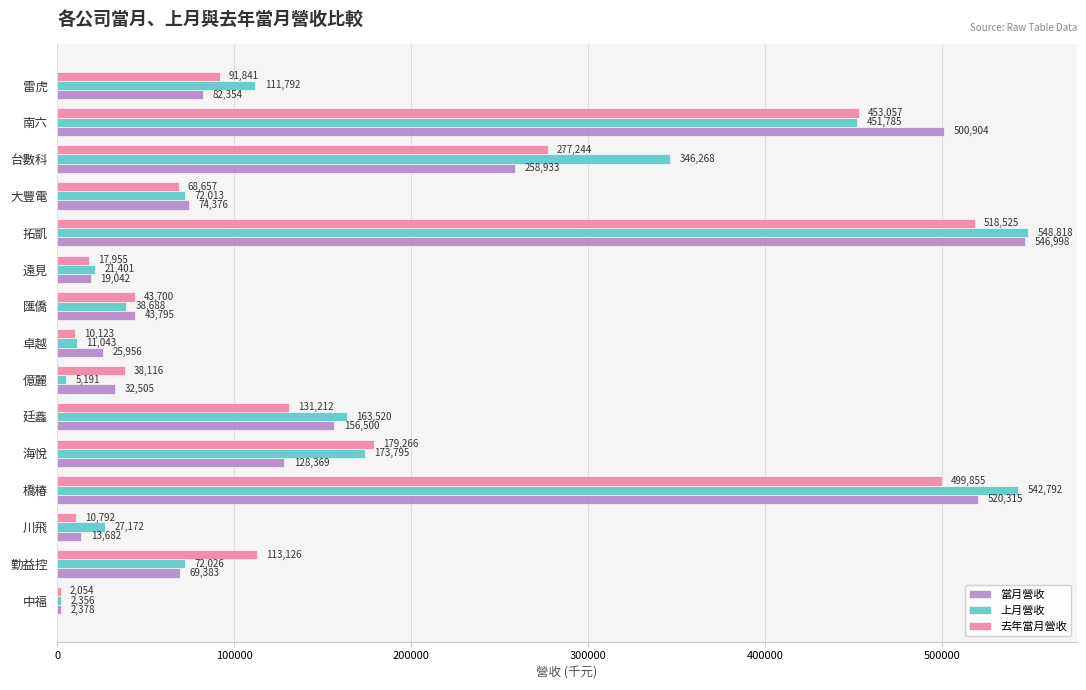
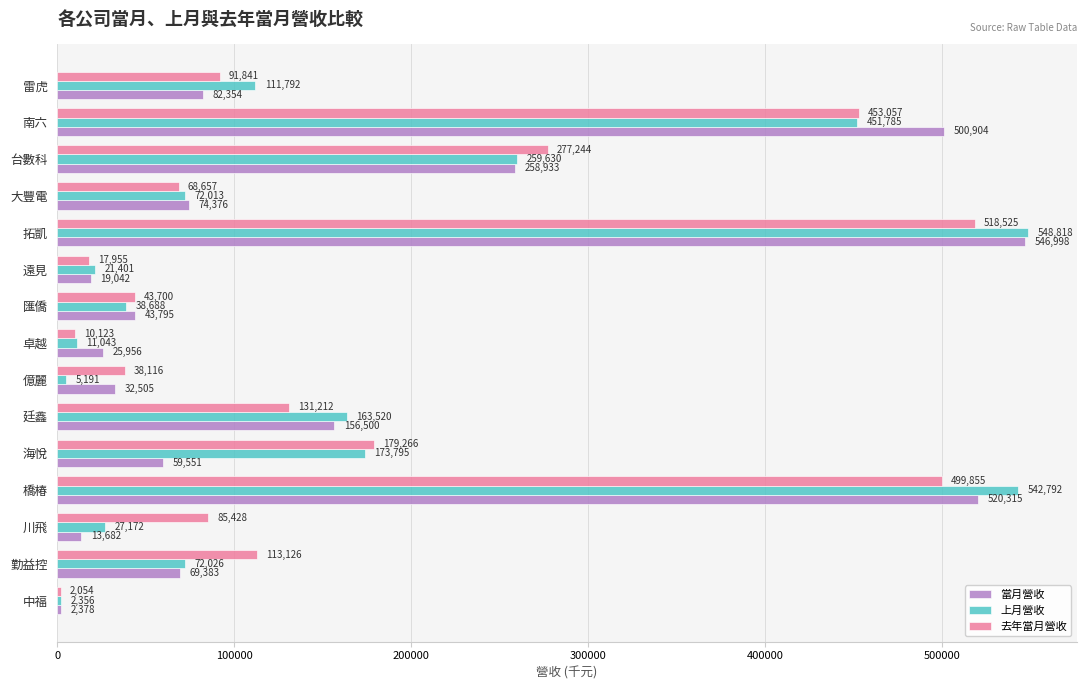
  {
    "當月營收": {
      "雷虎": "82,354",
      "南六": "500,904",
      "台數科": "258,933",
      "大豐電": "74,376",
      "拓凱": "546,998",
      "遠見": "19,042",
      "匯僑": "43,795",
      "卓越": "25,956",
      "億麗": "32,505",
      "廷鑫": "156,500",
-     "海悅": "128,369",
+     "海悅": "59,551",
      "橋椿": "520,315",
      "川飛": "13,682",
      "勤益控": "69,383",
      "中福": "2,378"
    },
    "上月營收": {
      "雷虎": "111,792",
      "南六": "451,785",
-     "台數科": "346,268",
+     "台數科": "259,630",
      "大豐電": "72,013",
      "拓凱": "548,818",
      "遠見": "21,401",
      "匯僑": "38,688",
      "卓越": "11,043",
      "億麗": "5,191",
      "廷鑫": "163,520",
      "海悅": "173,795",
      "橋椿": "542,792",
      "川飛": "27,172",
      "勤益控": "72,026",
      "中福": "2,356"
    },
    "去年當月營收": {
      "雷虎": "91,841",
      "南六": "453,057",
      "台數科": "277,244",
      "大豐電": "68,657",
      "拓凱": "518,525",
      "遠見": "17,955",
      "匯僑": "43,700",
      "卓越": "10,123",
      "億麗": "38,116",
      "廷鑫": "131,212",
      "海悅": "179,266",
      "橋椿": "499,855",
-     "川飛": "10,792",
+     "川飛": "85,428",
      "勤益控": "113,126",
      "中福": "2,054"
    }
  }
